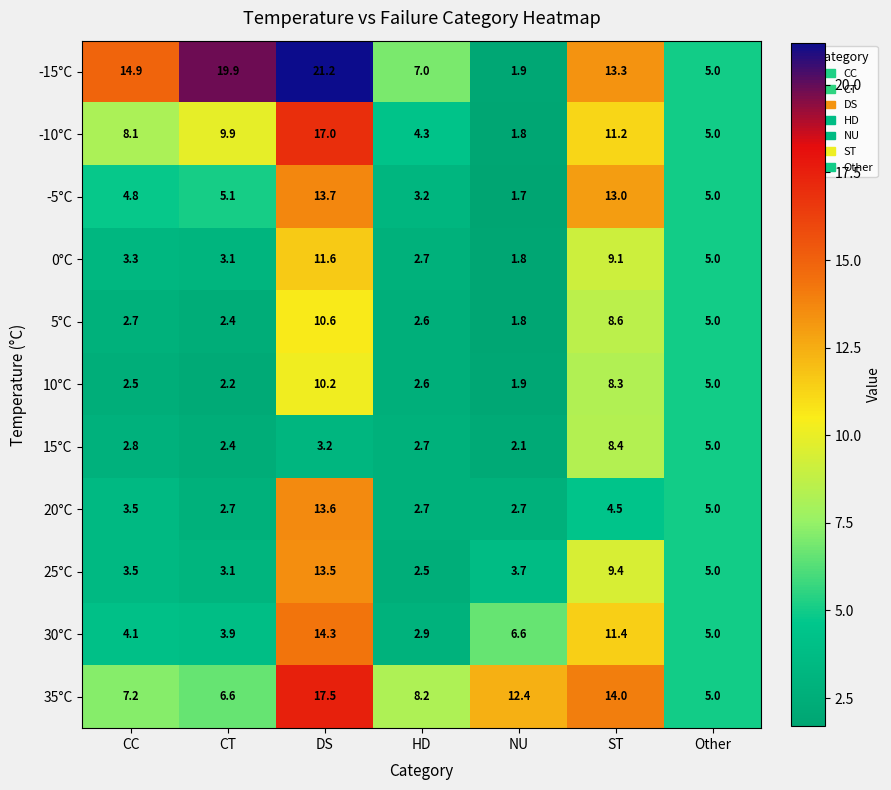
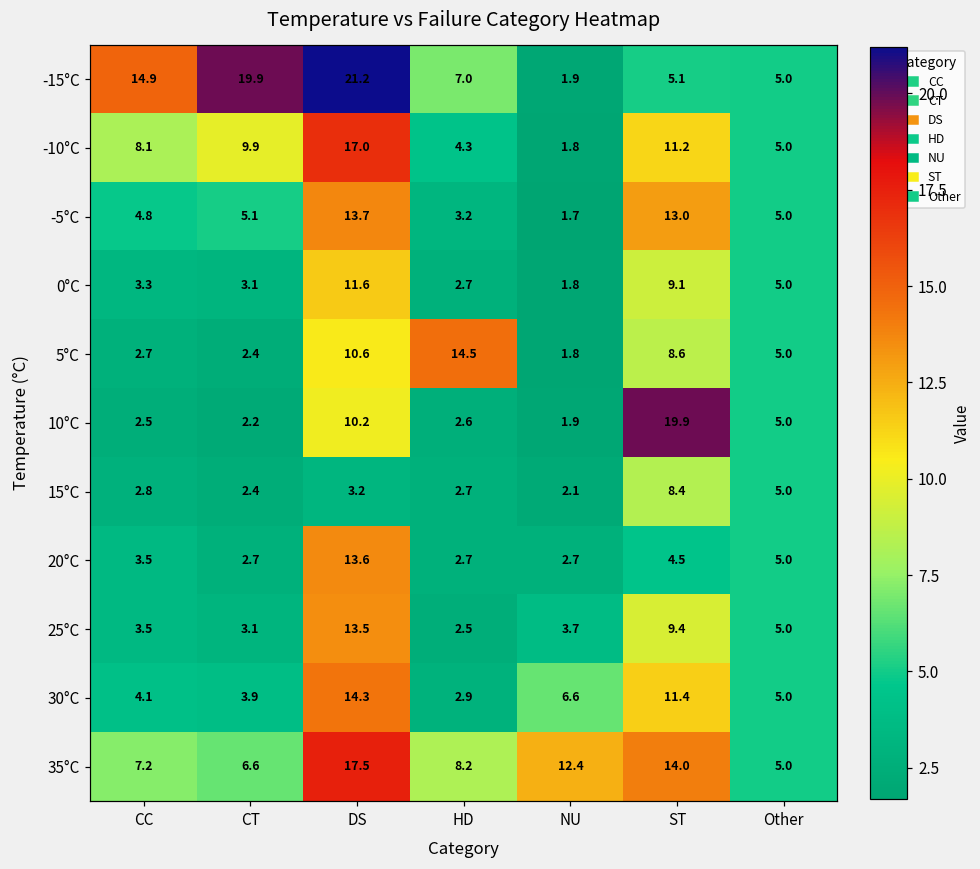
  {
    "-15°C": {
      "CC": 14.9,
      "CT": 19.9,
      "DS": 21.2,
      "HD": 7.0,
      "NU": 1.9,
-     "ST": 13.3,
+     "ST": 5.1,
      "Other": 5.0
    },
    "-10°C": {
      "CC": 8.1,
      "CT": 9.9,
      "DS": 17.0,
      "HD": 4.3,
      "NU": 1.8,
      "ST": 11.2,
      "Other": 5.0
    },
    "-5°C": {
      "CC": 4.8,
      "CT": 5.1,
      "DS": 13.7,
      "HD": 3.2,
      "NU": 1.7,
      "ST": 13.0,
      "Other": 5.0
    },
    "0°C": {
      "CC": 3.3,
      "CT": 3.1,
      "DS": 11.6,
      "HD": 2.7,
      "NU": 1.8,
      "ST": 9.1,
      "Other": 5.0
    },
    "5°C": {
      "CC": 2.7,
      "CT": 2.4,
      "DS": 10.6,
-     "HD": 2.6,
+     "HD": 14.5,
      "NU": 1.8,
      "ST": 8.6,
      "Other": 5.0
    },
    "10°C": {
      "CC": 2.5,
      "CT": 2.2,
      "DS": 10.2,
      "HD": 2.6,
      "NU": 1.9,
-     "ST": 8.3,
+     "ST": 19.9,
      "Other": 5.0
    },
    "15°C": {
      "CC": 2.8,
      "CT": 2.4,
      "DS": 3.2,
      "HD": 2.7,
      "NU": 2.1,
      "ST": 8.4,
      "Other": 5.0
    },
    "20°C": {
      "CC": 3.5,
      "CT": 2.7,
      "DS": 13.6,
      "HD": 2.7,
      "NU": 2.7,
      "ST": 4.5,
      "Other": 5.0
    },
    "25°C": {
      "CC": 3.5,
      "CT": 3.1,
      "DS": 13.5,
      "HD": 2.5,
      "NU": 3.7,
      "ST": 9.4,
      "Other": 5.0
    },
    "30°C": {
      "CC": 4.1,
      "CT": 3.9,
      "DS": 14.3,
      "HD": 2.9,
      "NU": 6.6,
      "ST": 11.4,
      "Other": 5.0
    },
    "35°C": {
      "CC": 7.2,
      "CT": 6.6,
      "DS": 17.5,
      "HD": 8.2,
      "NU": 12.4,
      "ST": 14.0,
      "Other": 5.0
    }
  }
